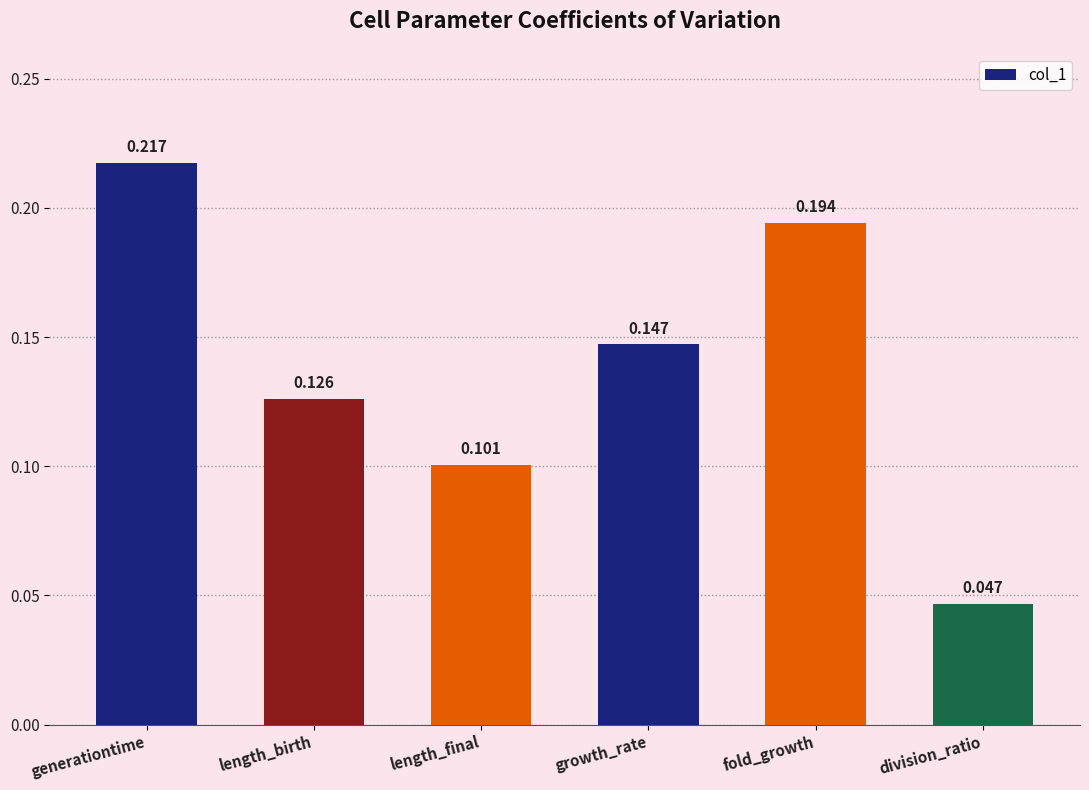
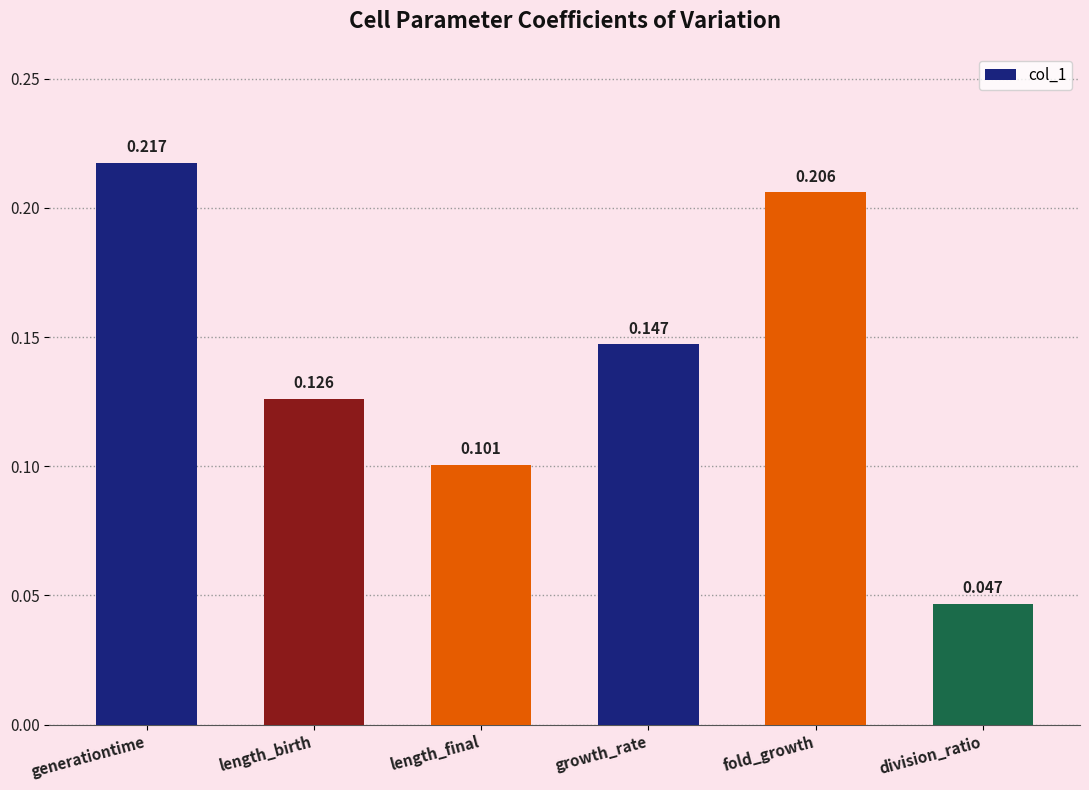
  {
    "generationtime": 0.217,
    "length_birth": 0.126,
    "length_final": 0.101,
    "growth_rate": 0.147,
-   "fold_growth": 0.194,
+   "fold_growth": 0.206,
    "division_ratio": 0.047
  }
